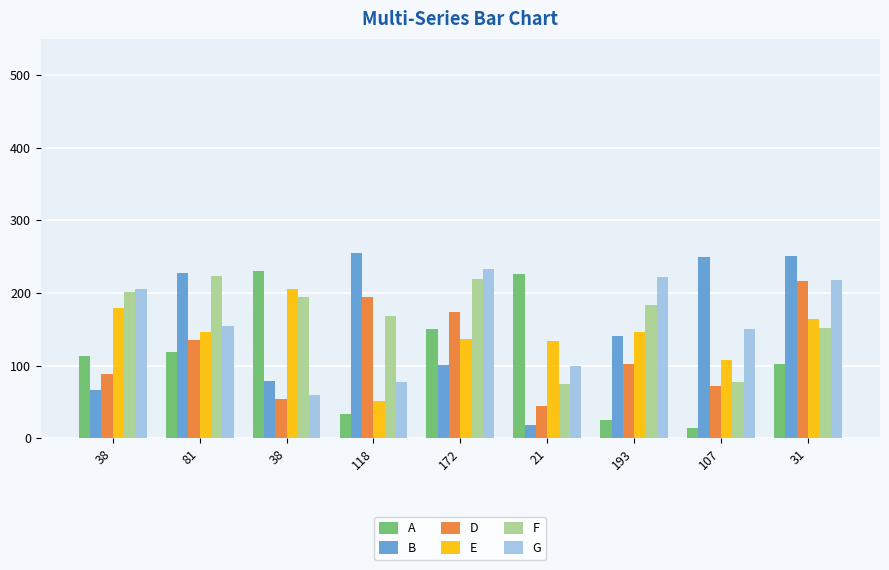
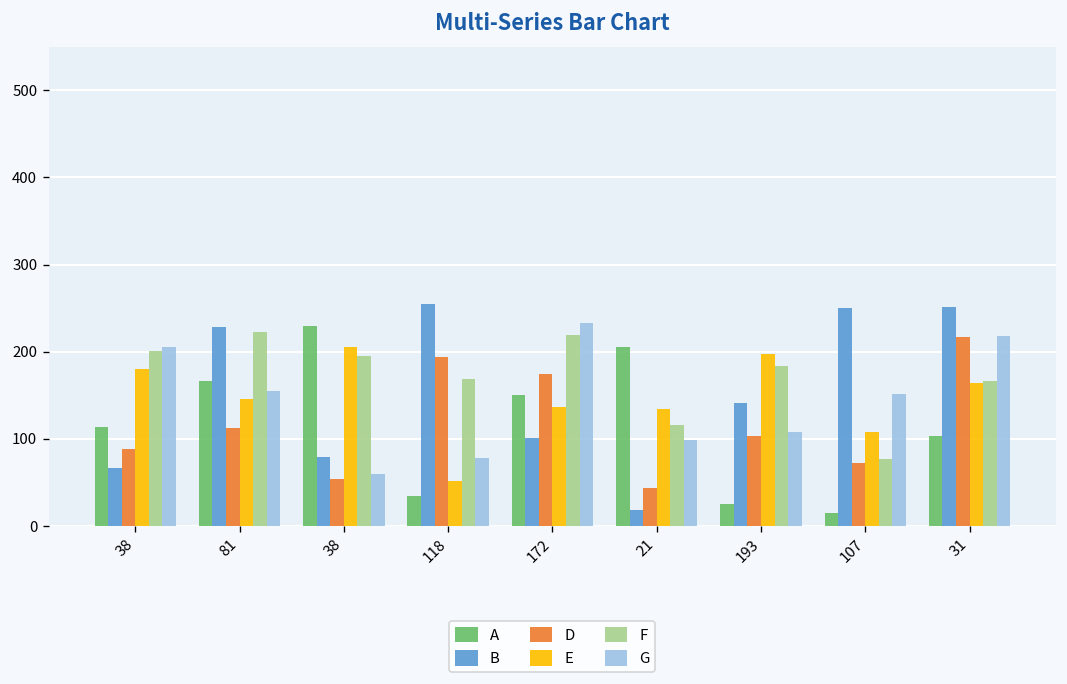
  {
    "A": {
-     "81": 120,
+     "81": 170,
      "118": 30,
      "172": 150,
-     "21": 230,
+     "21": 210,
      "193": 30,
      "107": 20,
      "31": 100
    },
    "B": {
      "81": 230,
      "118": 260,
      "172": 100,
      "21": 20,
      "193": 140,
      "107": 250,
      "31": 250
    },
    "D": {
-     "81": 140,
+     "81": 110,
      "118": 190,
      "172": 170,
      "21": 40,
      "193": 100,
      "107": 70,
      "31": 220
    },
    "E": {
      "81": 150,
      "118": 50,
      "172": 140,
      "21": 130,
-     "193": 150,
+     "193": 200,
      "107": 110,
      "31": 160
    },
    "F": {
      "81": 220,
      "118": 170,
      "172": 220,
-     "21": 80,
+     "21": 120,
      "193": 180,
      "107": 80,
-     "31": 150
+     "31": 170
    },
    "G": {
      "81": 160,
      "118": 80,
      "172": 230,
      "21": 100,
-     "193": 220,
+     "193": 110,
      "107": 150,
      "31": 220
    }
  }
